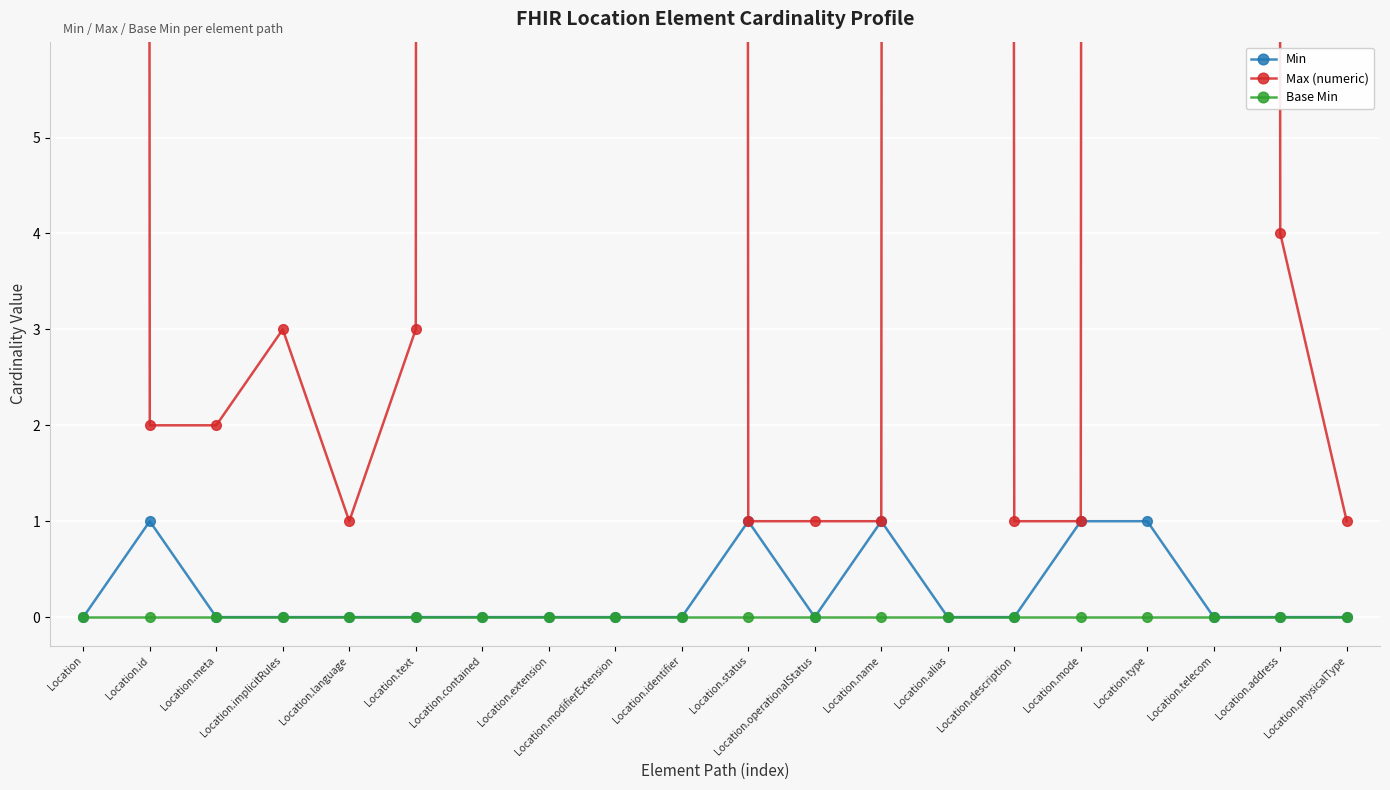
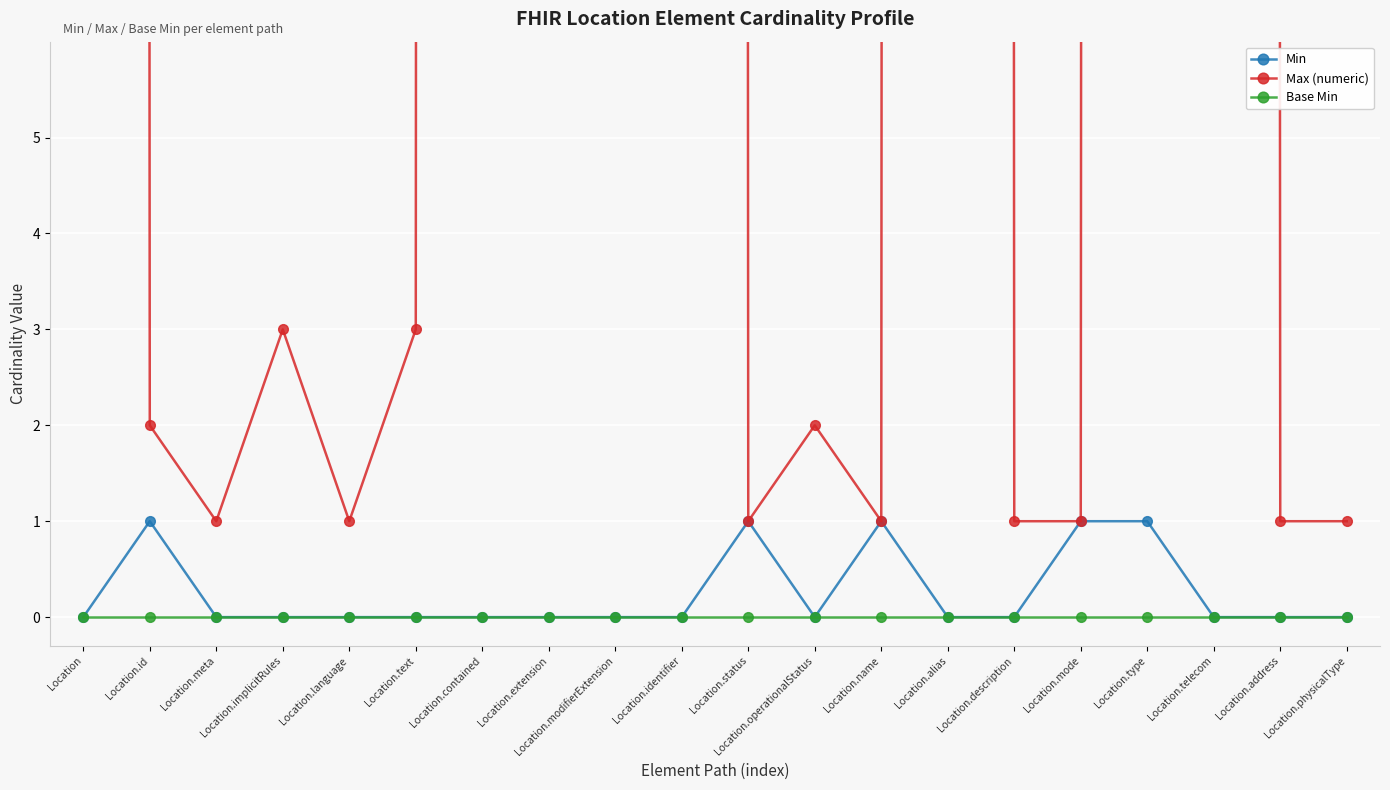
  {
    "Min": {
      "Location.id": 1,
      "Location.type": 1
    },
    "Max (numeric)": {
      "Location.id": 2,
-     "Location.meta": 2,
+     "Location.meta": 1,
      "Location.implicitRules": 3,
      "Location.language": 1,
      "Location.text": 3,
-     "Location.operationalStatus": 1,
+     "Location.operationalStatus": 2,
      "Location.description": 1,
-     "Location.address": 4,
+     "Location.address": 1,
      "Location.physicalType": 1
    },
    "Base Min": {
      "Location.id": 0,
      "Location.status": 0,
      "Location.name": 0,
      "Location.mode": 0,
      "Location.type": 0
    }
  }
